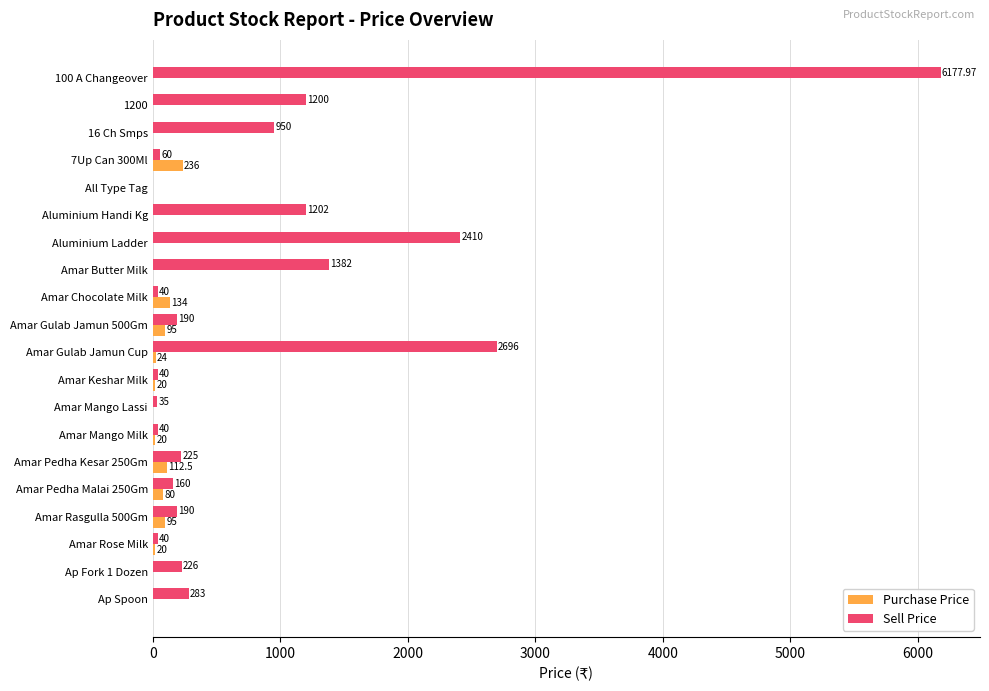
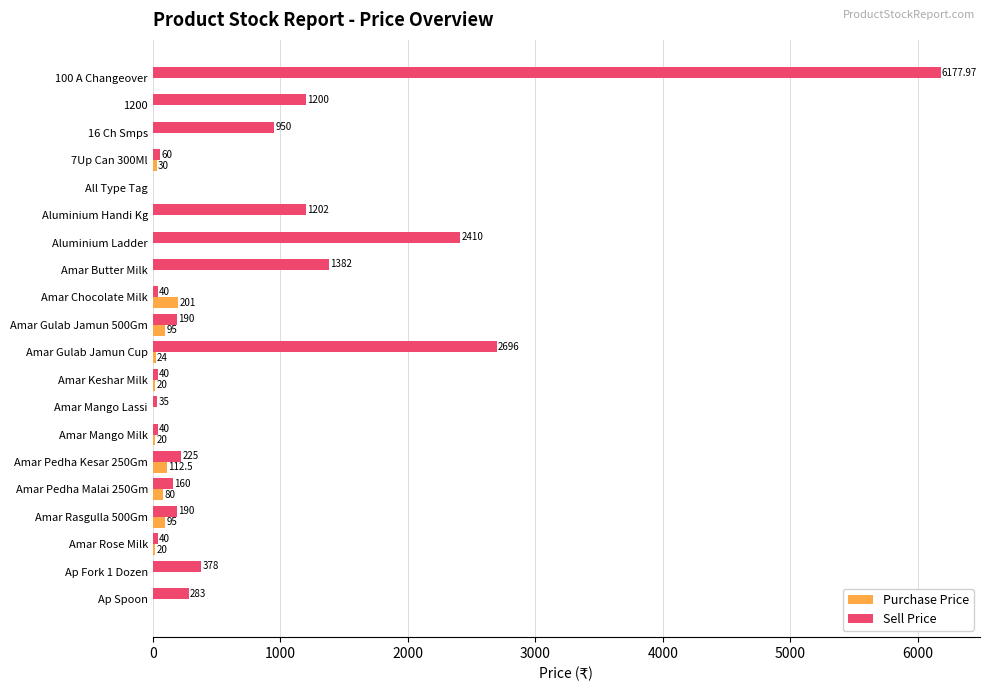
  {
    "Purchase Price": {
-     "7Up Can 300Ml": 236,
-     "Amar Chocolate Milk": 134,
+     "7Up Can 300Ml": 30,
+     "Amar Chocolate Milk": 201,
      "Amar Gulab Jamun 500Gm": 95,
      "Amar Gulab Jamun Cup": 24,
      "Amar Keshar Milk": 20,
      "Amar Mango Milk": 20,
      "Amar Pedha Kesar 250Gm": 112.5,
      "Amar Pedha Malai 250Gm": 80,
      "Amar Rasgulla 500Gm": 95,
      "Amar Rose Milk": 20
    },
    "Sell Price": {
      "100 A Changeover": 6177.97,
      "1200": 1200,
      "16 Ch Smps": 950,
      "7Up Can 300Ml": 60,
      "Aluminium Handi Kg": 1202,
      "Aluminium Ladder": 2410,
      "Amar Butter Milk": 1382,
      "Amar Chocolate Milk": 40,
      "Amar Gulab Jamun 500Gm": 190,
      "Amar Gulab Jamun Cup": 2696,
      "Amar Keshar Milk": 40,
      "Amar Mango Lassi": 35,
      "Amar Mango Milk": 40,
      "Amar Pedha Kesar 250Gm": 225,
      "Amar Pedha Malai 250Gm": 160,
      "Amar Rasgulla 500Gm": 190,
      "Amar Rose Milk": 40,
-     "Ap Fork 1 Dozen": 226,
+     "Ap Fork 1 Dozen": 378,
      "Ap Spoon": 283
    }
  }
